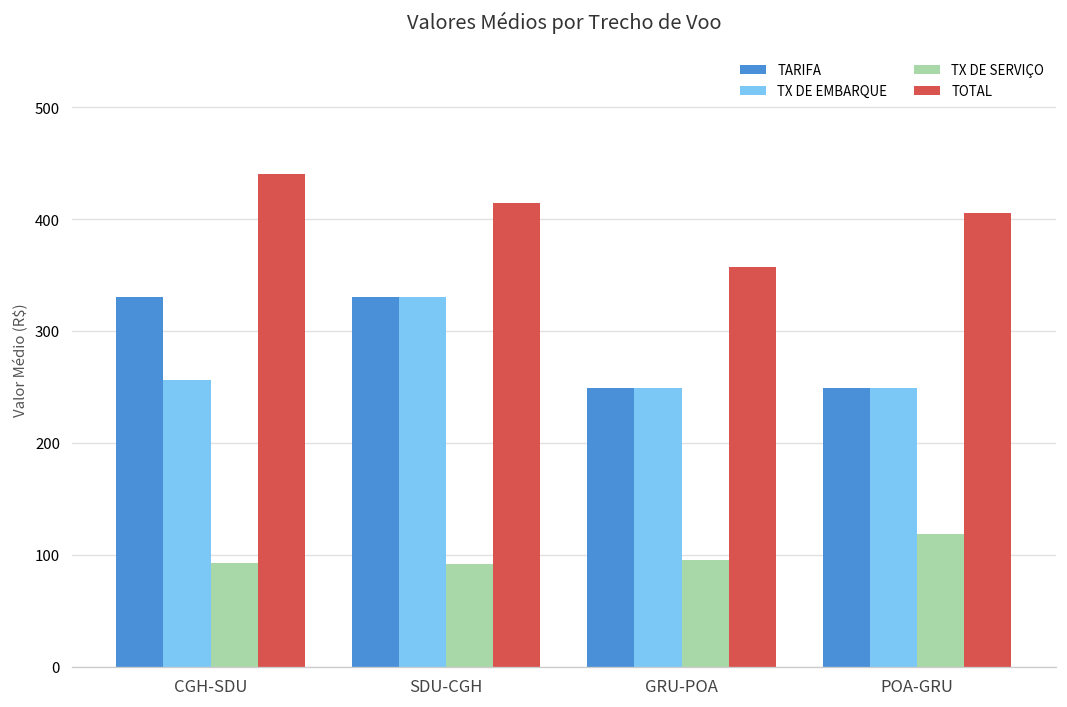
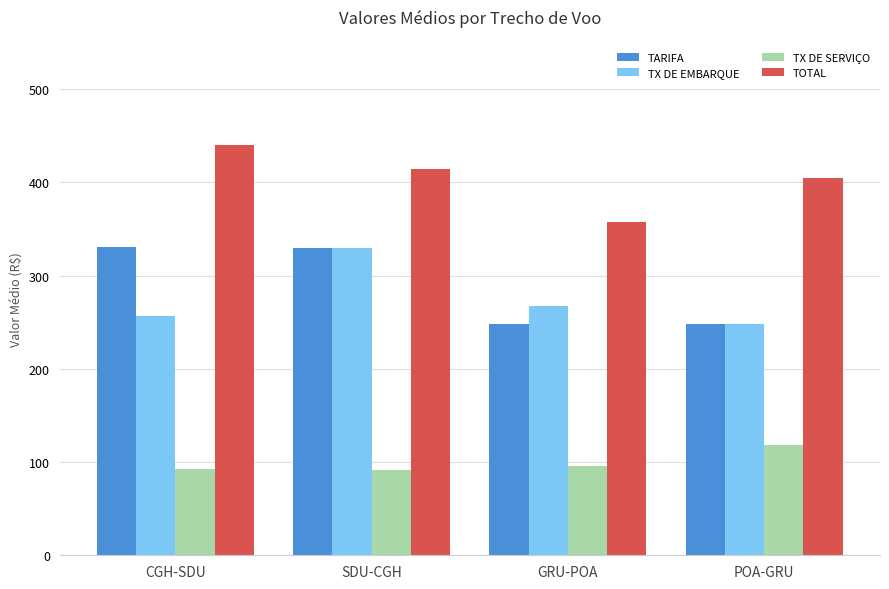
  {
    "TARIFA": {
      "CGH-SDU": 330,
      "SDU-CGH": 330,
      "GRU-POA": 250,
      "POA-GRU": 250
    },
    "TX DE EMBARQUE": {
      "CGH-SDU": 260,
      "SDU-CGH": 330,
-     "GRU-POA": 250,
+     "GRU-POA": 270,
      "POA-GRU": 250
    },
    "TX DE SERVIÇO": {
      "CGH-SDU": 90,
      "SDU-CGH": 90,
      "GRU-POA": 100,
      "POA-GRU": 120
    },
    "TOTAL": {
      "CGH-SDU": 440,
      "SDU-CGH": 410,
      "GRU-POA": 360,
      "POA-GRU": 410
    }
  }
